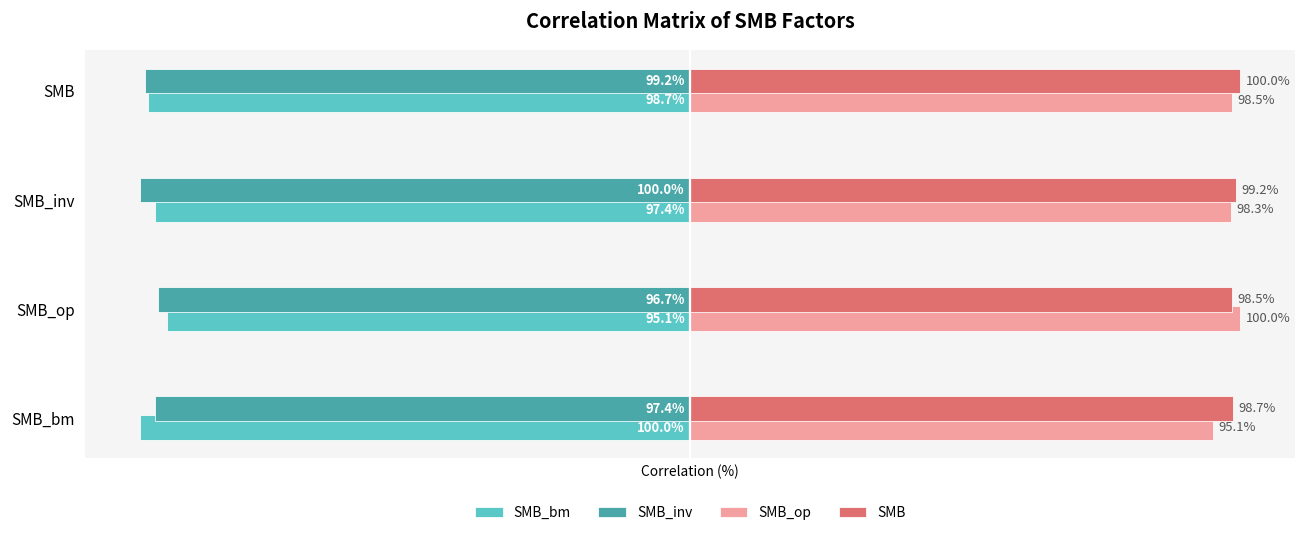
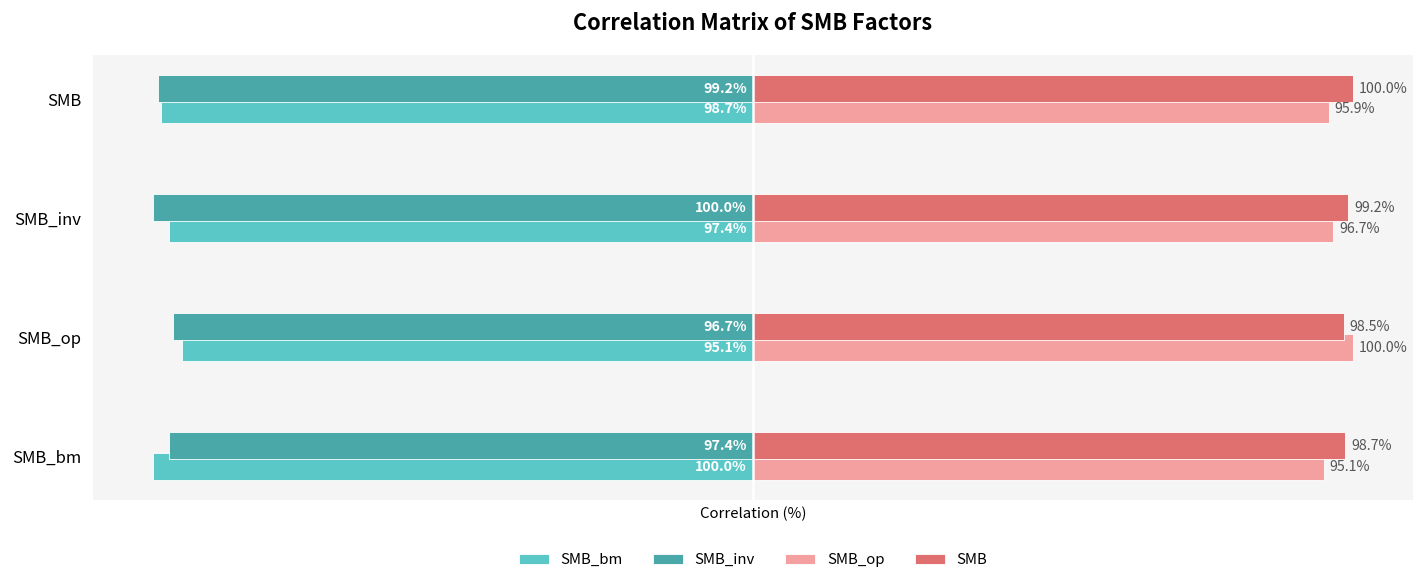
  {
    "SMB_op": {
-     "SMB": "98.5%",
-     "SMB_inv": "98.3%",
+     "SMB": "95.9%",
+     "SMB_inv": "96.7%",
      "SMB_op": "100.0%",
      "SMB_bm": "95.1%"
    },
    "SMB": {
      "SMB": "100.0%",
      "SMB_inv": "99.2%",
      "SMB_op": "98.5%",
      "SMB_bm": "98.7%"
    }
  }
